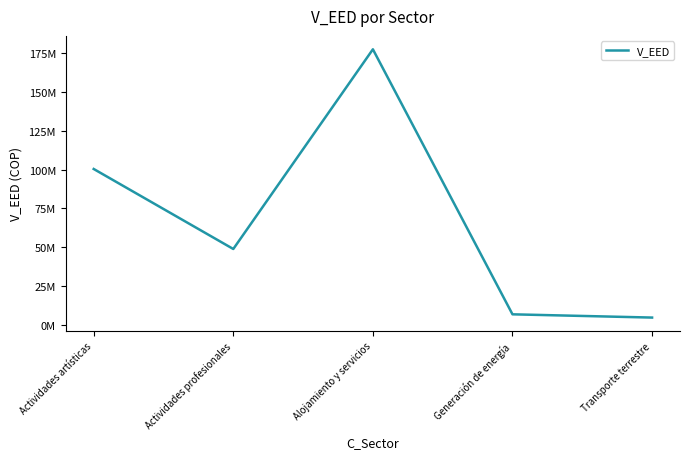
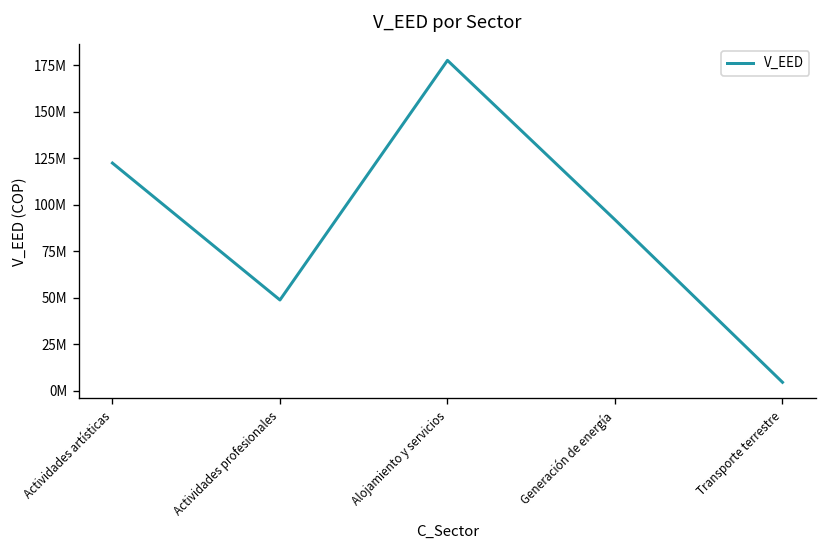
  {
-   "Actividades artísticas": 100000000,
+   "Actividades artísticas": 122000000,
    "Actividades profesionales": 49000000,
    "Alojamiento y servicios": 178000000,
-   "Generación de energía": 7000000,
+   "Generación de energía": 92000000,
    "Transporte terrestre": 5000000
  }
